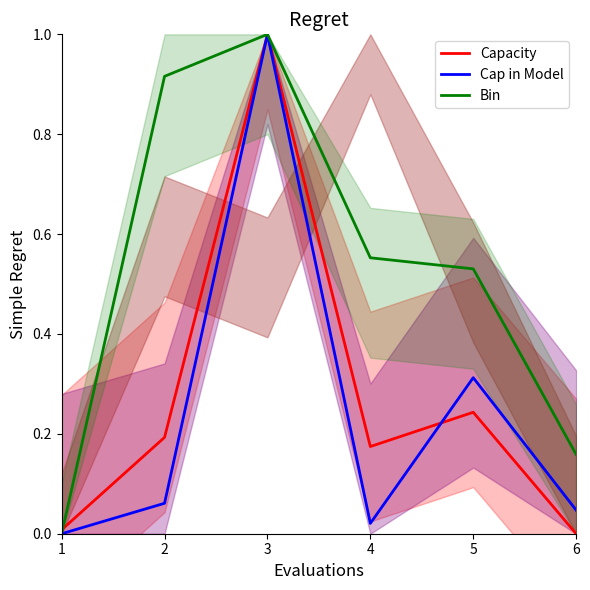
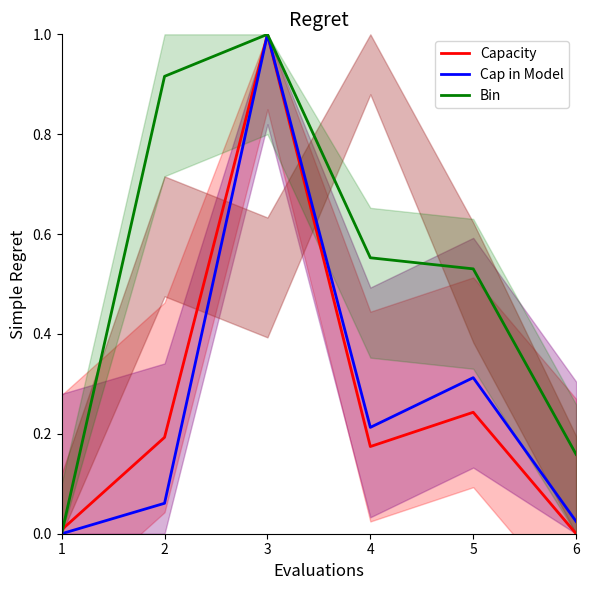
  {
    "Cap in Model": {
      "2": 0.06,
-     "4": 0.02,
+     "4": 0.21,
      "5": 0.31,
-     "6": 0.05
+     "6": 0.02
    }
  }
